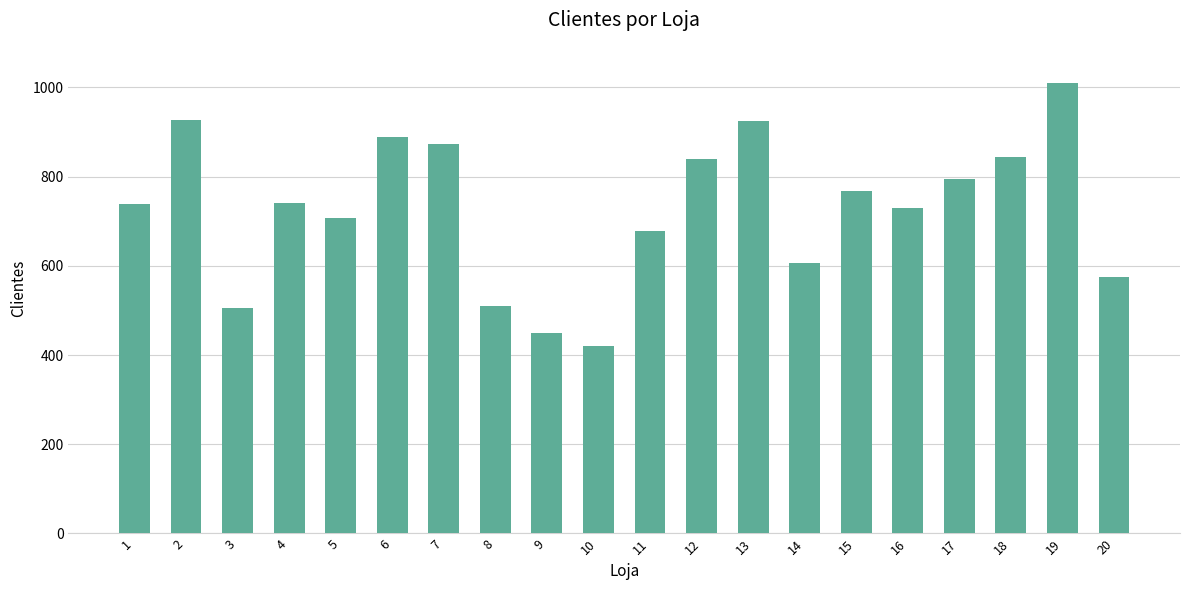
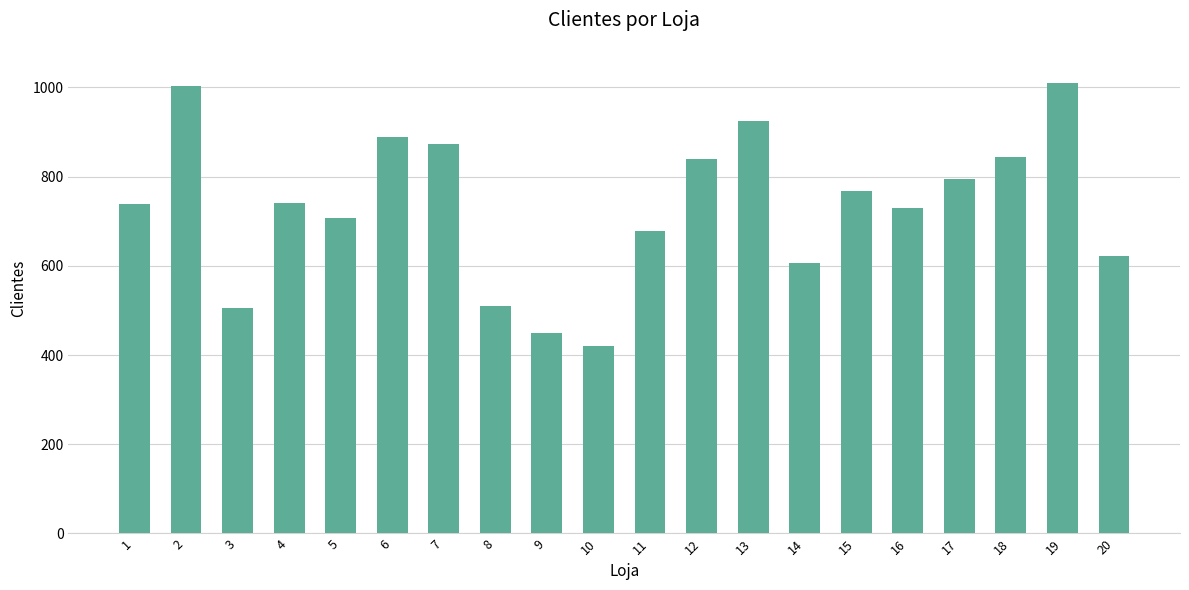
  {
    "1": 740,
-   "2": 930,
+   "2": 1000,
    "3": 510,
    "4": 740,
    "5": 710,
    "6": 890,
    "7": 870,
    "8": 510,
    "9": 450,
    "10": 420,
    "11": 680,
    "12": 840,
    "13": 920,
    "14": 610,
    "15": 770,
    "16": 730,
    "17": 790,
    "18": 840,
    "19": 1010,
-   "20": 570
+   "20": 620
  }
